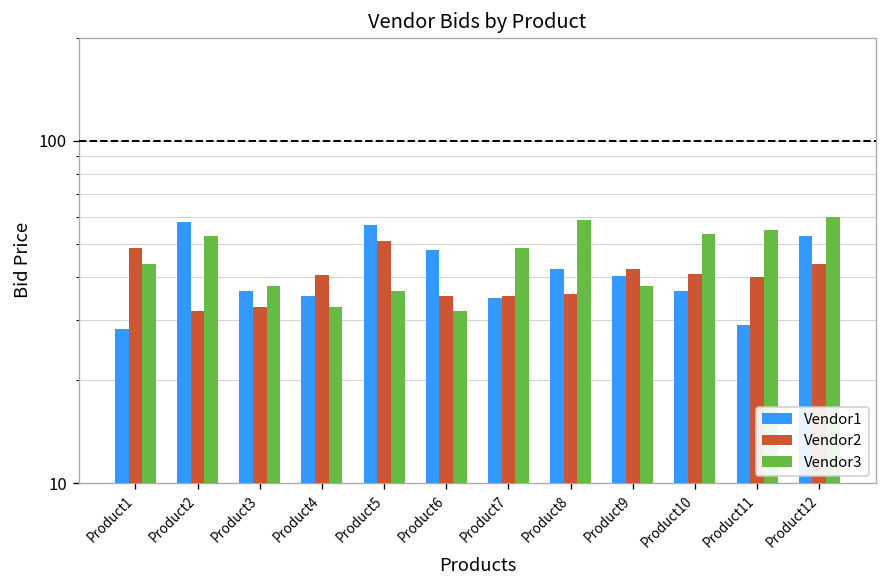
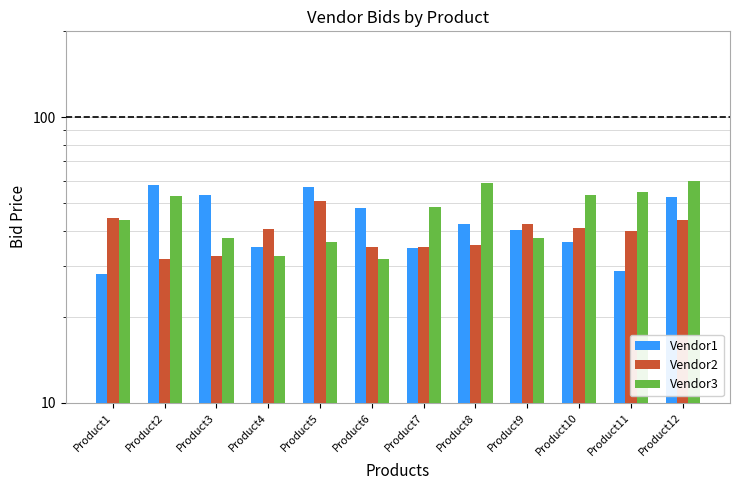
  {
    "Vendor1": {
      "Product1": 28,
      "Product2": 58,
-     "Product3": 36,
+     "Product3": 53,
      "Product4": 35,
      "Product5": 57,
      "Product6": 48,
      "Product7": 35,
      "Product8": 42,
      "Product9": 40,
      "Product10": 36,
      "Product11": 29,
      "Product12": 53
    },
    "Vendor2": {
-     "Product1": 49,
+     "Product1": 45,
      "Product2": 32,
      "Product3": 33,
      "Product4": 41,
      "Product5": 51,
      "Product6": 35,
      "Product7": 35,
      "Product8": 36,
      "Product9": 42,
      "Product10": 41,
      "Product11": 40,
      "Product12": 44
    },
    "Vendor3": {
      "Product1": 44,
      "Product2": 53,
      "Product3": 38,
      "Product4": 33,
      "Product5": 36,
      "Product6": 32,
      "Product7": 49,
      "Product8": 59,
      "Product9": 38,
      "Product10": 53,
      "Product11": 55,
      "Product12": 60
    }
  }
